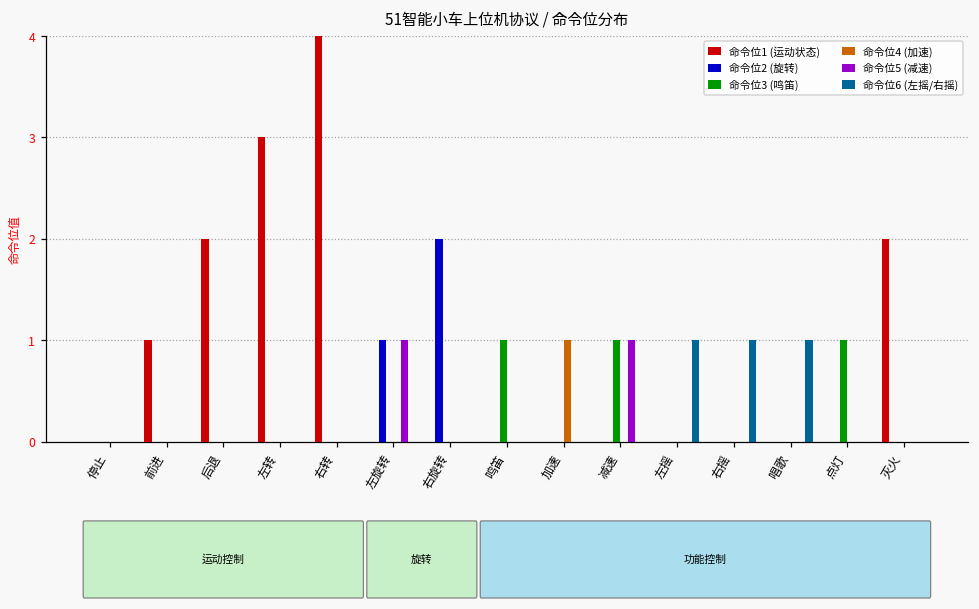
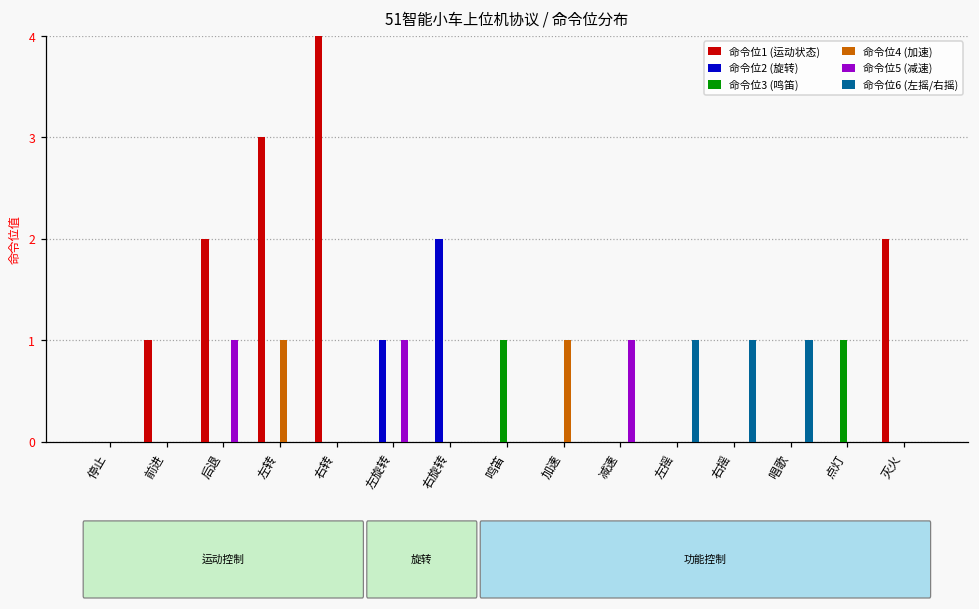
  {
    "命令位1 (运动状态)": {
      "停止": 0,
      "前进": 1,
      "后退": 2,
      "左转": 3,
      "右转": 4,
      "左旋转": 0,
      "右旋转": 0,
      "鸣笛": 0,
      "加速": 0,
      "减速": 0,
      "左摇": 0,
      "右摇": 0,
      "唱歌": 0,
      "点灯": 0,
      "灭火": 2
    },
    "命令位2 (旋转)": {
      "停止": 0,
      "前进": 0,
      "后退": 0,
      "左转": 0,
      "右转": 0,
      "左旋转": 1,
      "右旋转": 2,
      "鸣笛": 0,
      "加速": 0,
      "减速": 0,
      "左摇": 0,
      "右摇": 0,
      "唱歌": 0,
      "点灯": 0,
      "灭火": 0
    },
    "命令位3 (鸣笛)": {
      "停止": 0,
      "前进": 0,
      "后退": 0,
      "左转": 0,
      "右转": 0,
      "左旋转": 0,
      "右旋转": 0,
      "鸣笛": 1,
      "加速": 0,
-     "减速": 1,
+     "减速": 0,
      "左摇": 0,
      "右摇": 0,
      "唱歌": 0,
      "点灯": 1,
      "灭火": 0
    },
    "命令位4 (加速)": {
      "停止": 0,
      "前进": 0,
      "后退": 0,
-     "左转": 0,
+     "左转": 1,
      "右转": 0,
      "左旋转": 0,
      "右旋转": 0,
      "鸣笛": 0,
      "加速": 1,
      "减速": 0,
      "左摇": 0,
      "右摇": 0,
      "唱歌": 0,
      "点灯": 0,
      "灭火": 0
    },
    "命令位5 (减速)": {
      "停止": 0,
      "前进": 0,
-     "后退": 0,
+     "后退": 1,
      "左转": 0,
      "右转": 0,
      "左旋转": 1,
      "右旋转": 0,
      "鸣笛": 0,
      "加速": 0,
      "减速": 1,
      "左摇": 0,
      "右摇": 0,
      "唱歌": 0,
      "点灯": 0,
      "灭火": 0
    },
    "命令位6 (左摇/右摇)": {
      "停止": 0,
      "前进": 0,
      "后退": 0,
      "左转": 0,
      "右转": 0,
      "左旋转": 0,
      "右旋转": 0,
      "鸣笛": 0,
      "加速": 0,
      "减速": 0,
      "左摇": 1,
      "右摇": 1,
      "唱歌": 1,
      "点灯": 0,
      "灭火": 0
    }
  }
